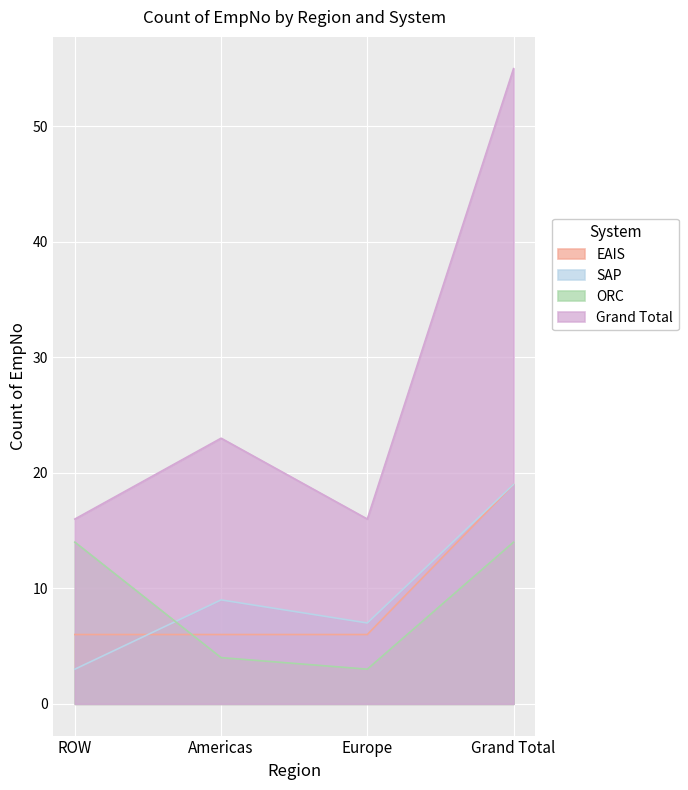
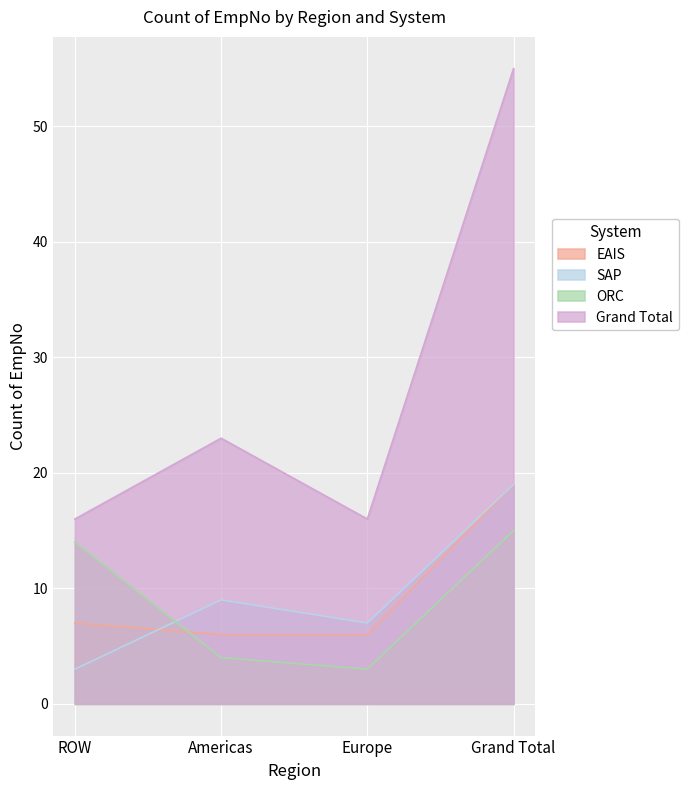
  {
    "EAIS": {
-     "ROW": 6,
+     "ROW": 7,
      "Americas": 6,
      "Europe": 6
    },
    "ORC": {
      "ROW": 14,
      "Americas": 4,
      "Europe": 3,
-     "Grand Total": 14
+     "Grand Total": 15
    }
  }
